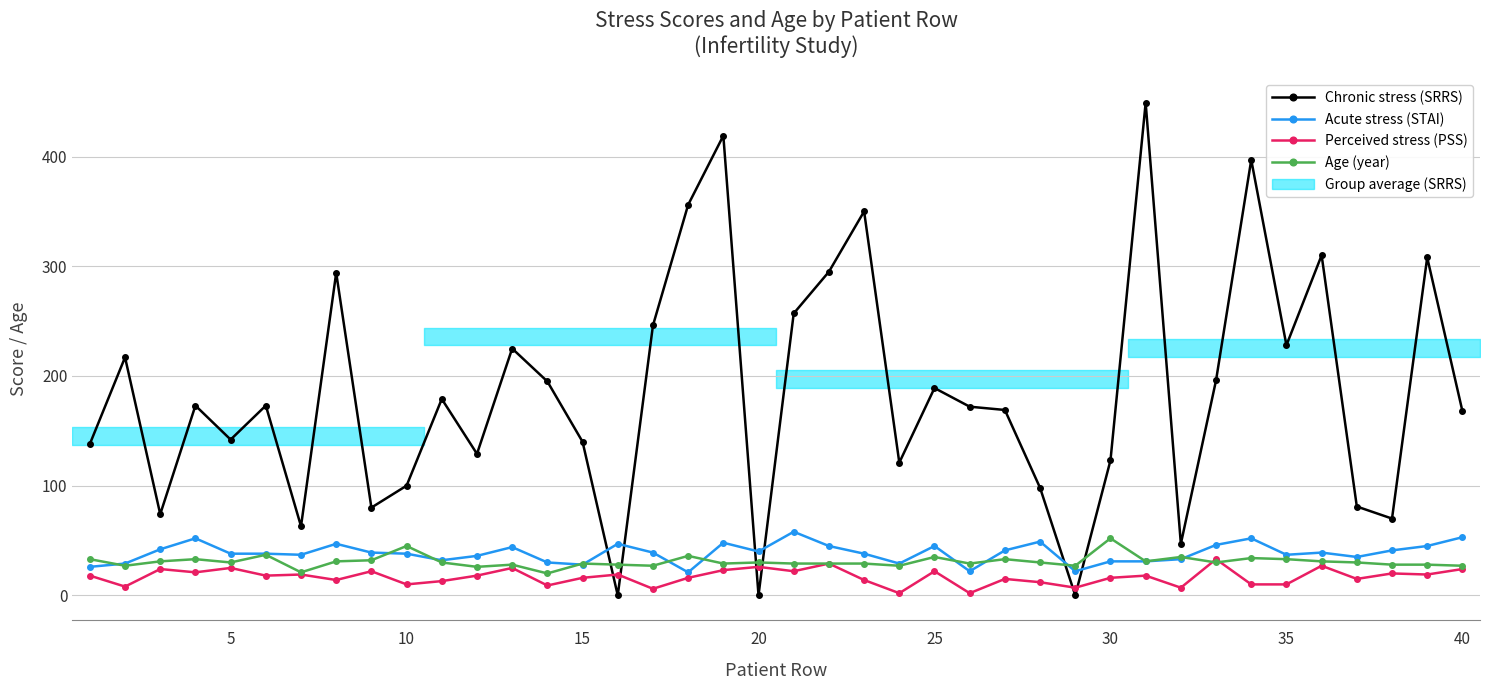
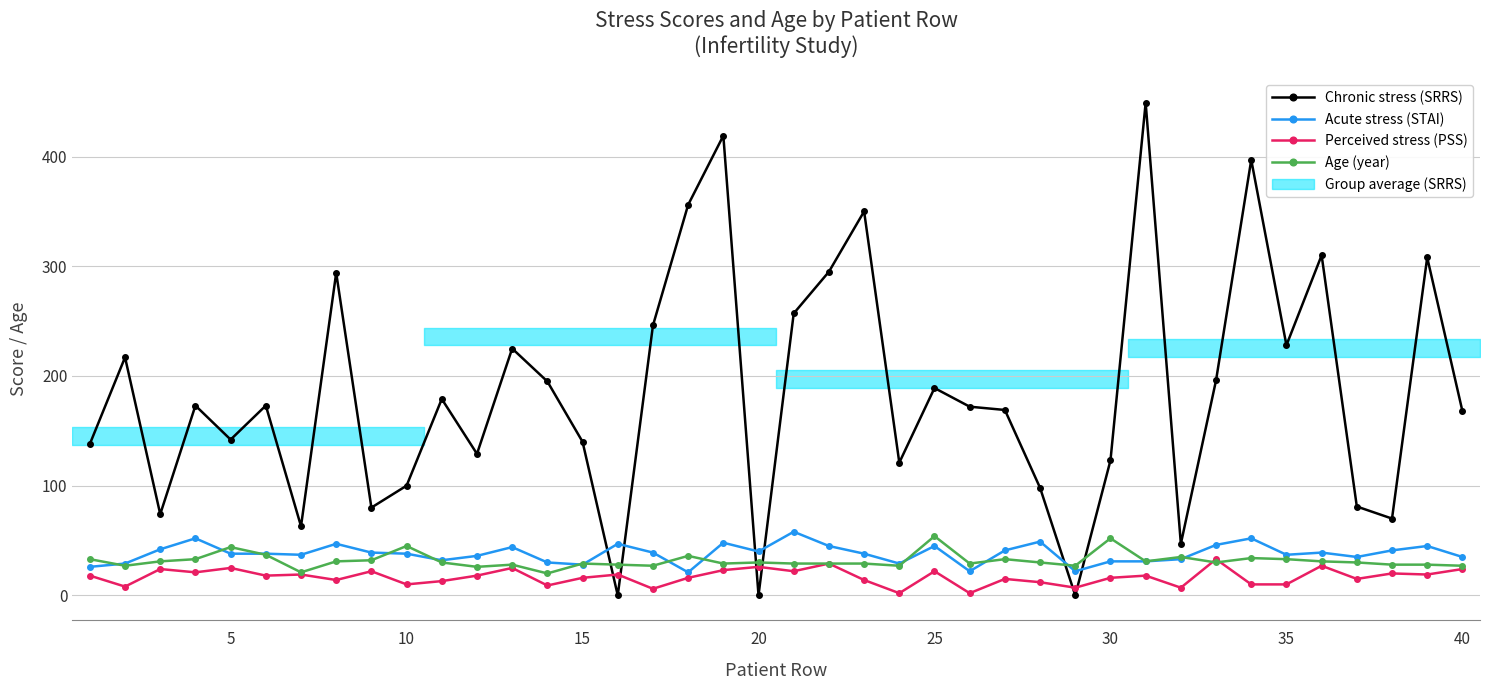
  {
    "Chronic stress (SRRS)": {
      "5": 142,
      "10": 100,
      "15": 140,
      "20": 0,
      "25": 189,
      "30": 123,
      "35": 228,
      "40": 168
    },
    "Acute stress (STAI)": {
      "5": 38,
      "10": 38,
      "20": 40,
      "25": 45,
      "30": 31,
      "35": 37,
-     "40": 53
+     "40": 35
    },
    "Perceived stress (PSS)": {
      "5": 25,
      "10": 10,
      "15": 16,
      "20": 26,
      "25": 22,
      "30": 16,
      "35": 10,
      "40": 24
    },
    "Age (year)": {
-     "5": 30,
+     "5": 44,
      "10": 45,
      "20": 30,
-     "25": 35,
+     "25": 54,
      "30": 52,
      "35": 33,
      "40": 27
    }
  }
